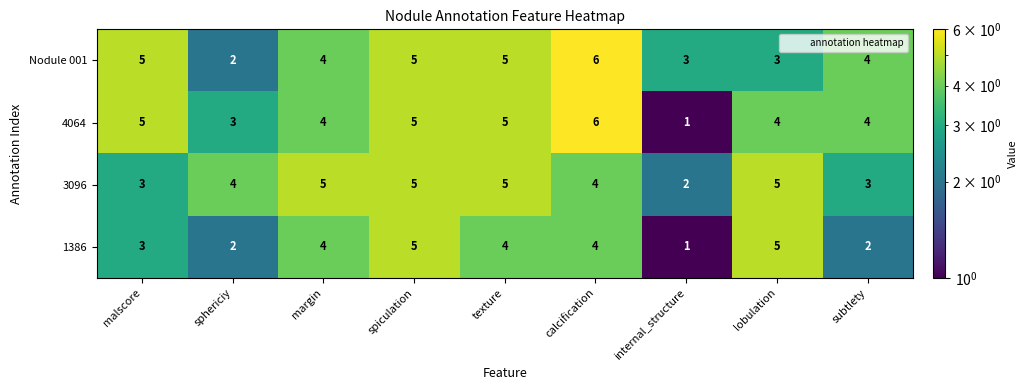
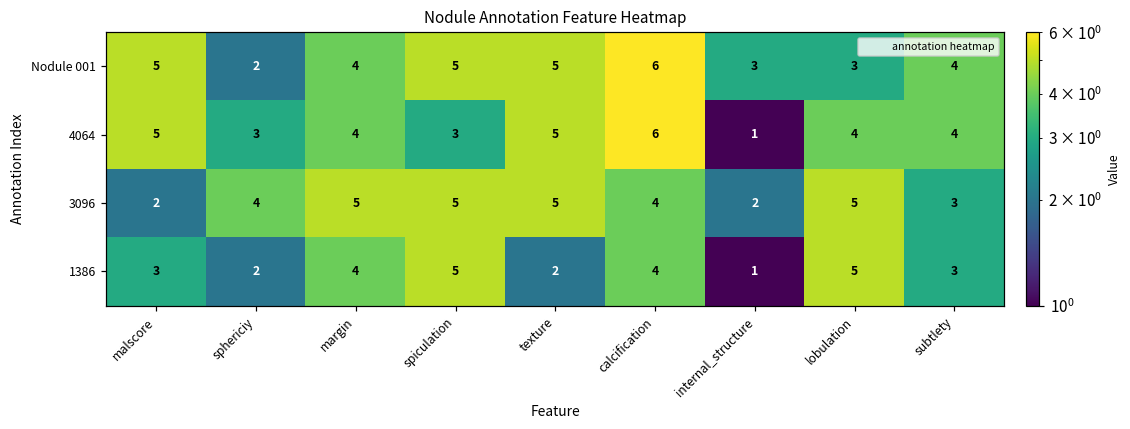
  {
    "Nodule 001": {
      "malscore": 5,
      "sphericiy": 2,
      "margin": 4,
      "spiculation": 5,
      "texture": 5,
      "calcification": 6,
      "internal_structure": 3,
      "lobulation": 3,
      "subtlety": 4
    },
    "4064": {
      "malscore": 5,
      "sphericiy": 3,
      "margin": 4,
-     "spiculation": 5,
+     "spiculation": 3,
      "texture": 5,
      "calcification": 6,
      "internal_structure": 1,
      "lobulation": 4,
      "subtlety": 4
    },
    "3096": {
-     "malscore": 3,
+     "malscore": 2,
      "sphericiy": 4,
      "margin": 5,
      "spiculation": 5,
      "texture": 5,
      "calcification": 4,
      "internal_structure": 2,
      "lobulation": 5,
      "subtlety": 3
    },
    "1386": {
      "malscore": 3,
      "sphericiy": 2,
      "margin": 4,
      "spiculation": 5,
-     "texture": 4,
+     "texture": 2,
      "calcification": 4,
      "internal_structure": 1,
      "lobulation": 5,
-     "subtlety": 2
+     "subtlety": 3
    }
  }
